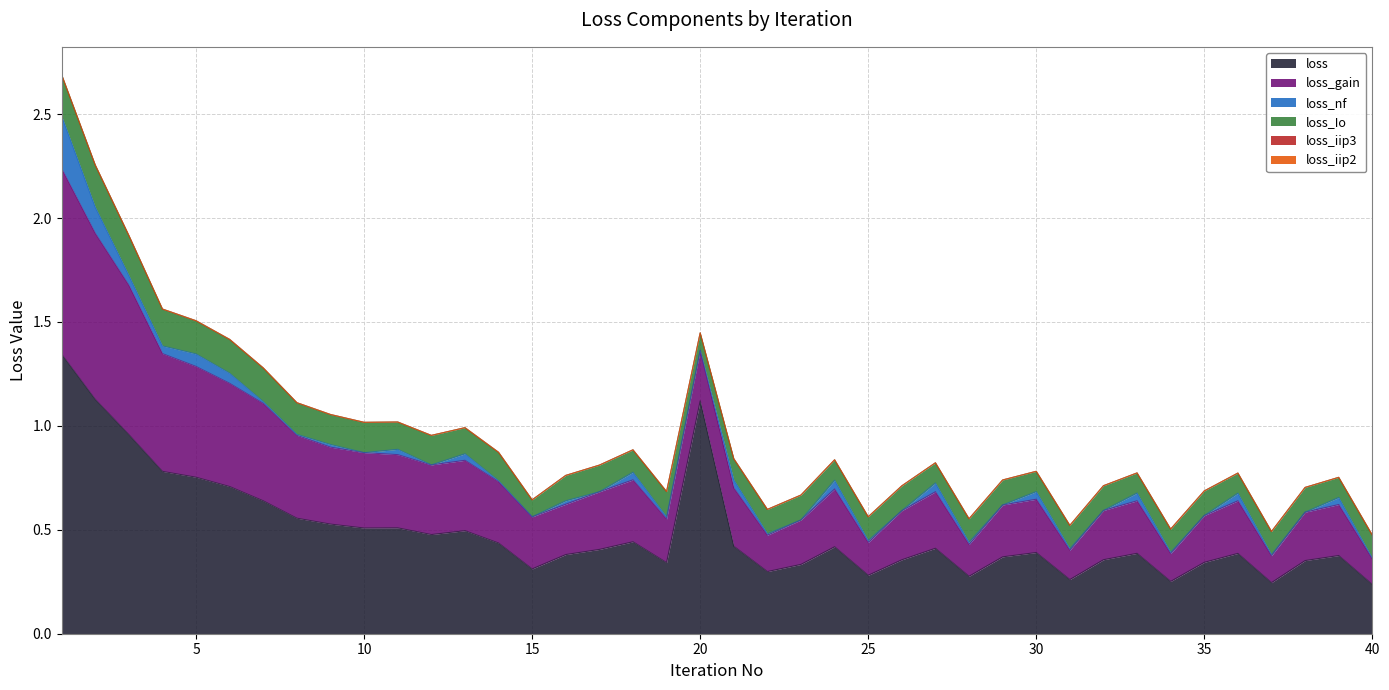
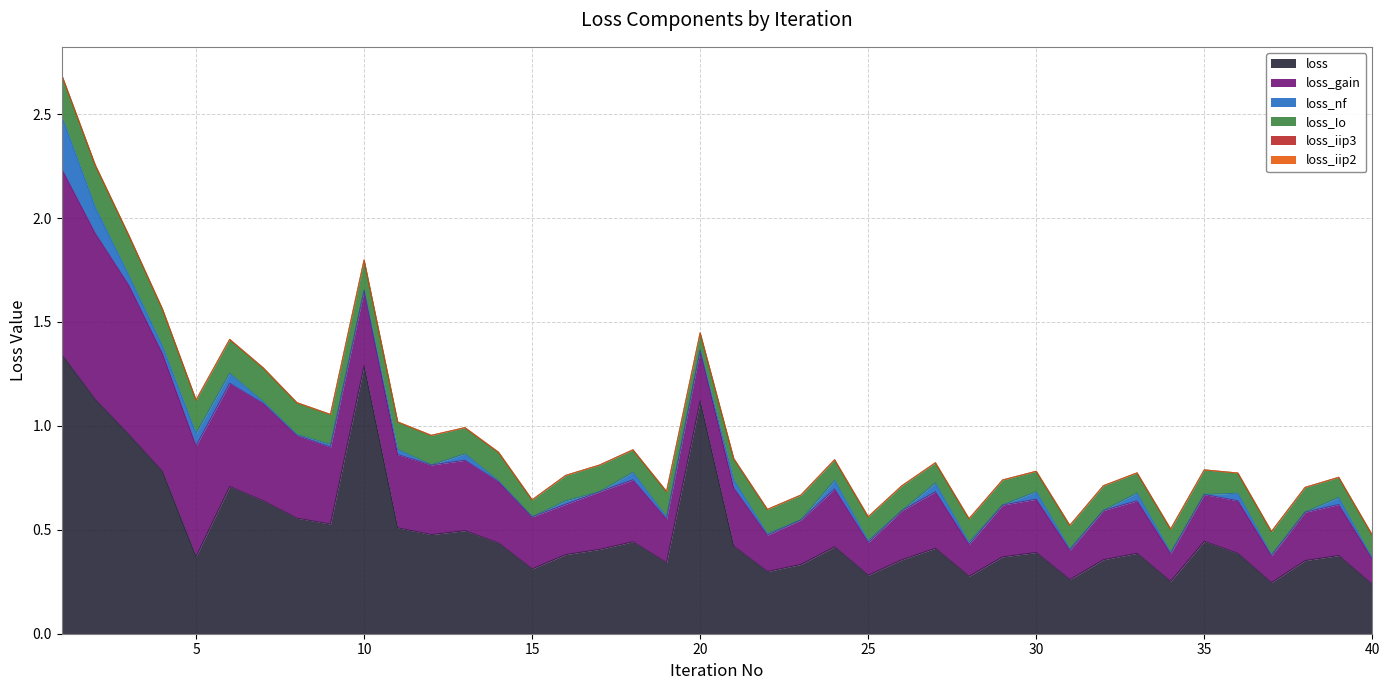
  {
    "loss": {
-     "5": 0.75,
-     "10": 0.51,
+     "5": 0.37,
+     "10": 1.29,
      "15": 0.31,
      "20": 1.12,
      "25": 0.28,
      "30": 0.39,
-     "35": 0.34,
+     "35": 0.44,
      "40": 0.24
    },
    "loss_gain": {
      "5": 0.53,
      "30": 0.26
    },
    "loss_nf": {
      "5": 0.06,
      "30": 0.04
    }
  }
